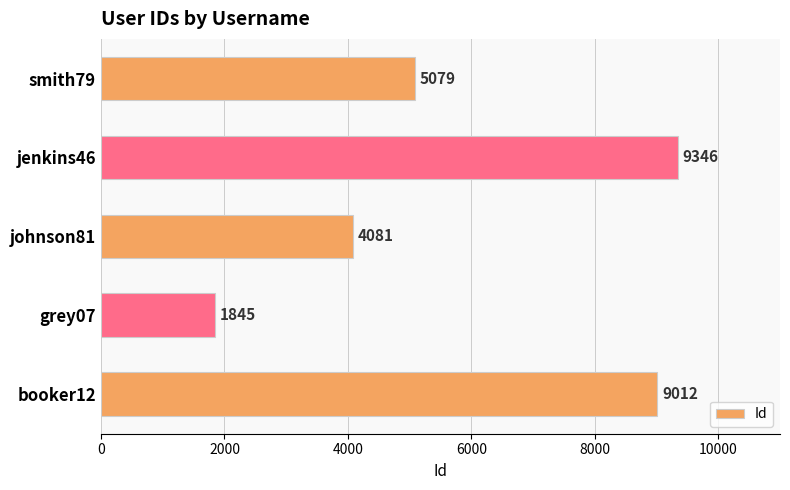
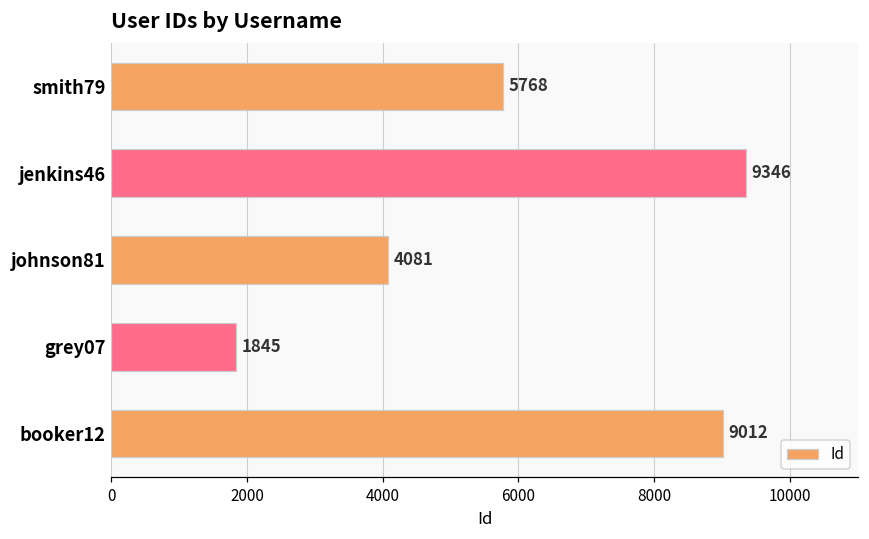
  {
-   "smith79": 5079,
+   "smith79": 5768,
    "jenkins46": 9346,
    "johnson81": 4081,
    "grey07": 1845,
    "booker12": 9012
  }
